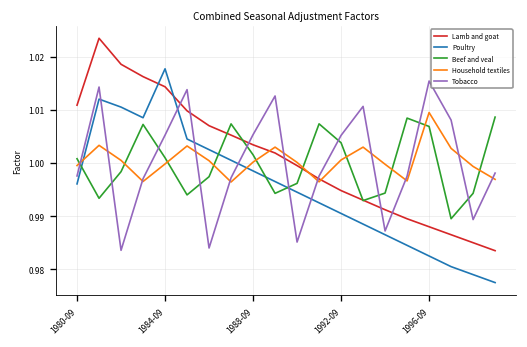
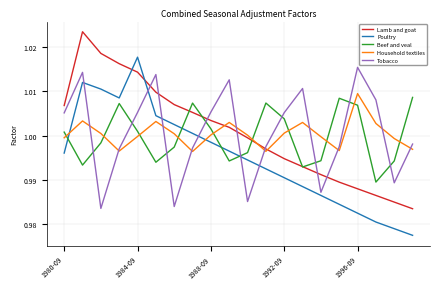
  {
    "Lamb and goat": {
-     "1980-09": 1.011,
+     "1980-09": 1.007,
      "1984-09": 1.014,
      "1988-09": 1.003,
      "1992-09": 0.995,
      "1996-09": 0.988
    },
    "Poultry": {
      "1980-09": 0.996,
      "1984-09": 1.018,
      "1988-09": 0.999,
      "1992-09": 0.991,
      "1996-09": 0.983
    },
    "Beef and veal": {
      "1980-09": 1.001,
      "1984-09": 1.001,
      "1988-09": 1.002,
      "1992-09": 1.004,
      "1996-09": 1.007
    },
    "Household textiles": {
      "1980-09": 1.000,
      "1984-09": 1.000,
      "1988-09": 1.000,
      "1992-09": 1.001,
      "1996-09": 1.009
    },
    "Tobacco": {
-     "1980-09": 0.998,
+     "1980-09": 1.005,
      "1984-09": 1.005,
      "1988-09": 1.005,
      "1992-09": 1.005,
      "1996-09": 1.015
    }
  }
